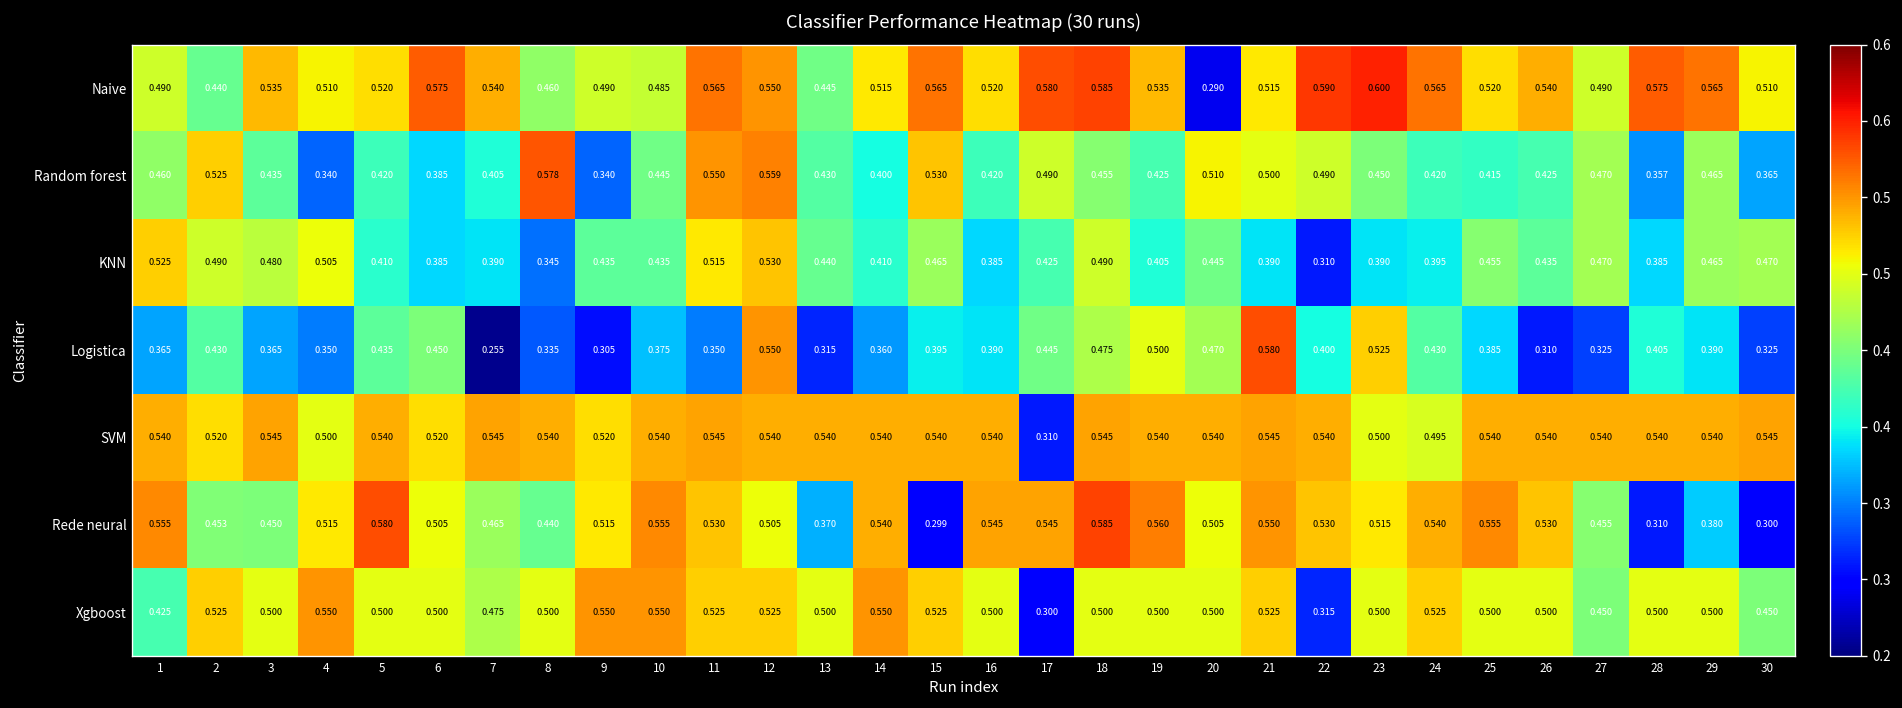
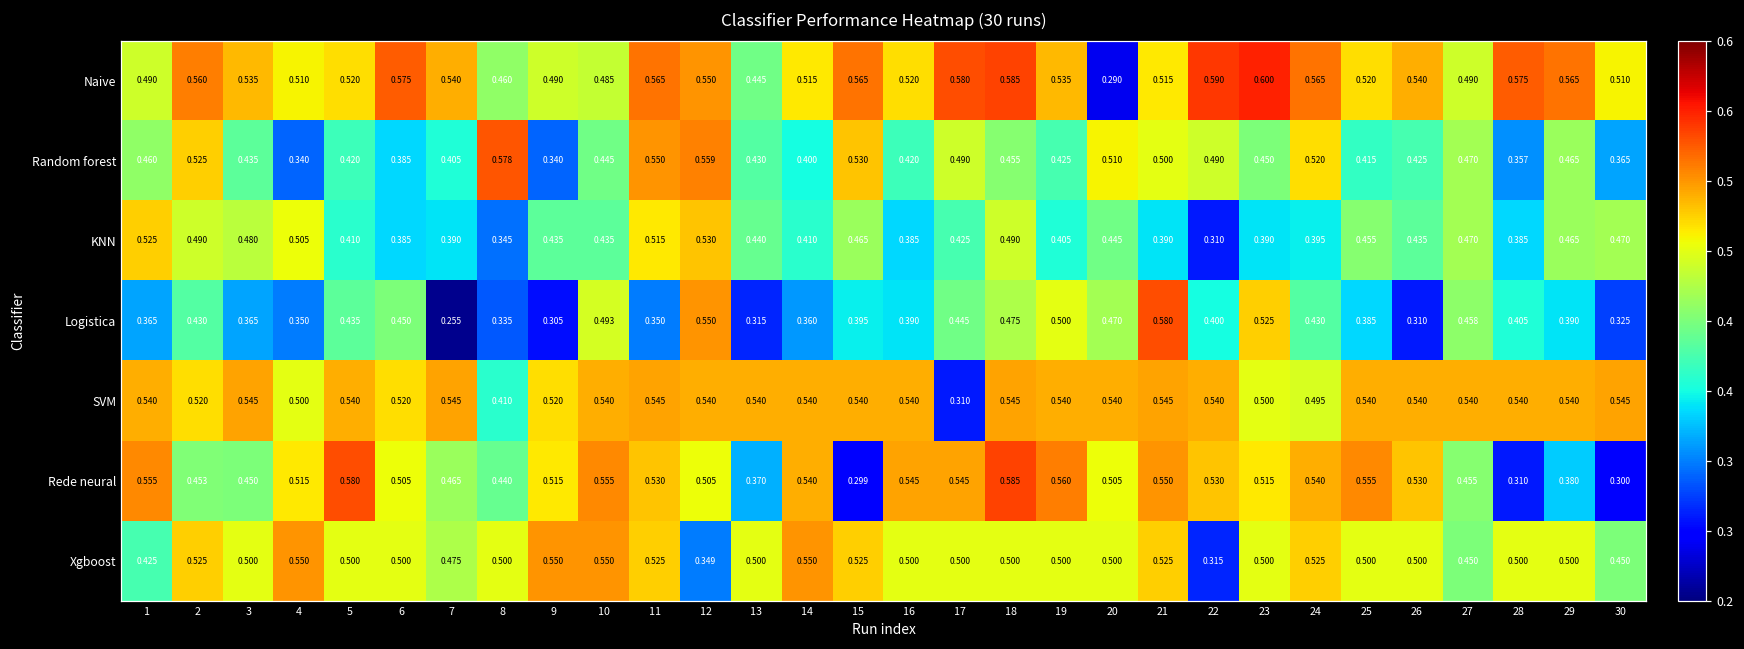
  {
    "Naive": {
      "1": 0.490,
-     "2": 0.440,
+     "2": 0.560,
      "3": 0.535,
      "4": 0.510,
      "5": 0.520,
      "6": 0.575,
      "7": 0.540,
      "8": 0.460,
      "9": 0.490,
      "10": 0.485,
      "11": 0.565,
      "12": 0.550,
      "13": 0.445,
      "14": 0.515,
      "15": 0.565,
      "16": 0.520,
      "17": 0.580,
      "18": 0.585,
      "19": 0.535,
      "20": 0.290,
      "21": 0.515,
      "22": 0.590,
      "23": 0.600,
      "24": 0.565,
      "25": 0.520,
      "26": 0.540,
      "27": 0.490,
      "28": 0.575,
      "29": 0.565,
      "30": 0.510
    },
    "Random forest": {
      "1": 0.460,
      "2": 0.525,
      "3": 0.435,
      "4": 0.340,
      "5": 0.420,
      "6": 0.385,
      "7": 0.405,
      "8": 0.578,
      "9": 0.340,
      "10": 0.445,
      "11": 0.550,
      "12": 0.559,
      "13": 0.430,
      "14": 0.400,
      "15": 0.530,
      "16": 0.420,
      "17": 0.490,
      "18": 0.455,
      "19": 0.425,
      "20": 0.510,
      "21": 0.500,
      "22": 0.490,
      "23": 0.450,
-     "24": 0.420,
+     "24": 0.520,
      "25": 0.415,
      "26": 0.425,
      "27": 0.470,
      "28": 0.357,
      "29": 0.465,
      "30": 0.365
    },
    "Logistica": {
      "1": 0.365,
      "2": 0.430,
      "3": 0.365,
      "4": 0.350,
      "5": 0.435,
      "6": 0.450,
      "7": 0.255,
      "8": 0.335,
      "9": 0.305,
-     "10": 0.375,
+     "10": 0.493,
      "11": 0.350,
      "12": 0.550,
      "13": 0.315,
      "14": 0.360,
      "15": 0.395,
      "16": 0.390,
      "17": 0.445,
      "18": 0.475,
      "19": 0.500,
      "20": 0.470,
      "21": 0.580,
      "22": 0.400,
      "23": 0.525,
      "24": 0.430,
      "25": 0.385,
      "26": 0.310,
-     "27": 0.325,
+     "27": 0.458,
      "28": 0.405,
      "29": 0.390,
      "30": 0.325
    },
    "SVM": {
      "1": 0.540,
      "2": 0.520,
      "3": 0.545,
      "4": 0.500,
      "5": 0.540,
      "6": 0.520,
      "7": 0.545,
-     "8": 0.540,
+     "8": 0.410,
      "9": 0.520,
      "10": 0.540,
      "11": 0.545,
      "12": 0.540,
      "13": 0.540,
      "14": 0.540,
      "15": 0.540,
      "16": 0.540,
      "17": 0.310,
      "18": 0.545,
      "19": 0.540,
      "20": 0.540,
      "21": 0.545,
      "22": 0.540,
      "23": 0.500,
      "24": 0.495,
      "25": 0.540,
      "26": 0.540,
      "27": 0.540,
      "28": 0.540,
      "29": 0.540,
      "30": 0.545
    },
    "Xgboost": {
      "1": 0.425,
      "2": 0.525,
      "3": 0.500,
      "4": 0.550,
      "5": 0.500,
      "6": 0.500,
      "7": 0.475,
      "8": 0.500,
      "9": 0.550,
      "10": 0.550,
      "11": 0.525,
-     "12": 0.525,
+     "12": 0.349,
      "13": 0.500,
      "14": 0.550,
      "15": 0.525,
      "16": 0.500,
-     "17": 0.300,
+     "17": 0.500,
      "18": 0.500,
      "19": 0.500,
      "20": 0.500,
      "21": 0.525,
      "22": 0.315,
      "23": 0.500,
      "24": 0.525,
      "25": 0.500,
      "26": 0.500,
      "27": 0.450,
      "28": 0.500,
      "29": 0.500,
      "30": 0.450
    }
  }
